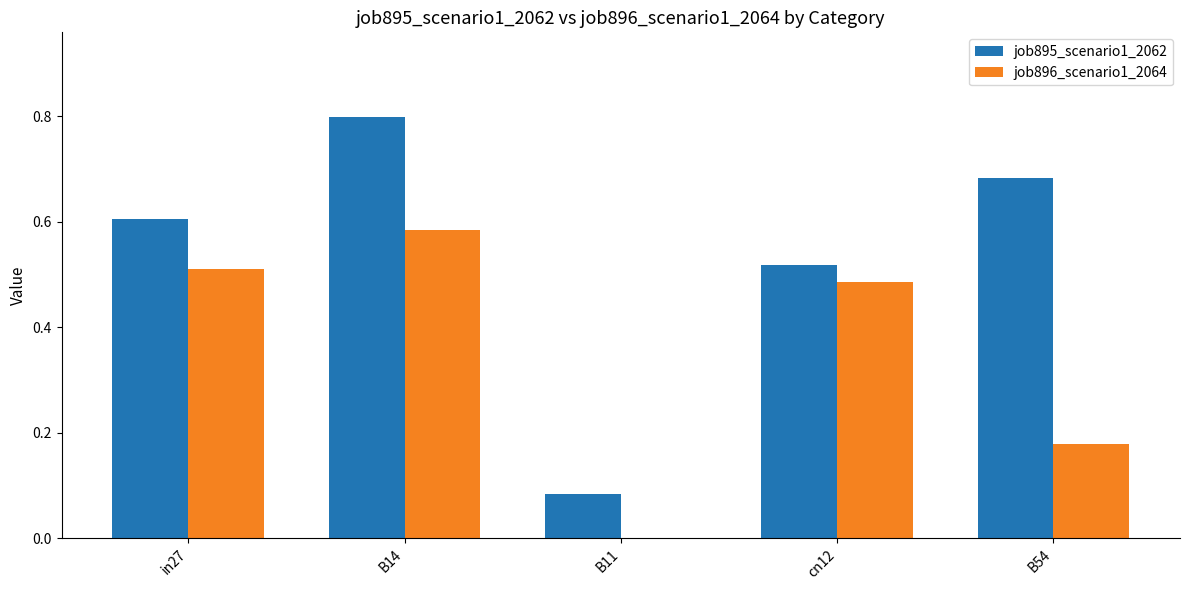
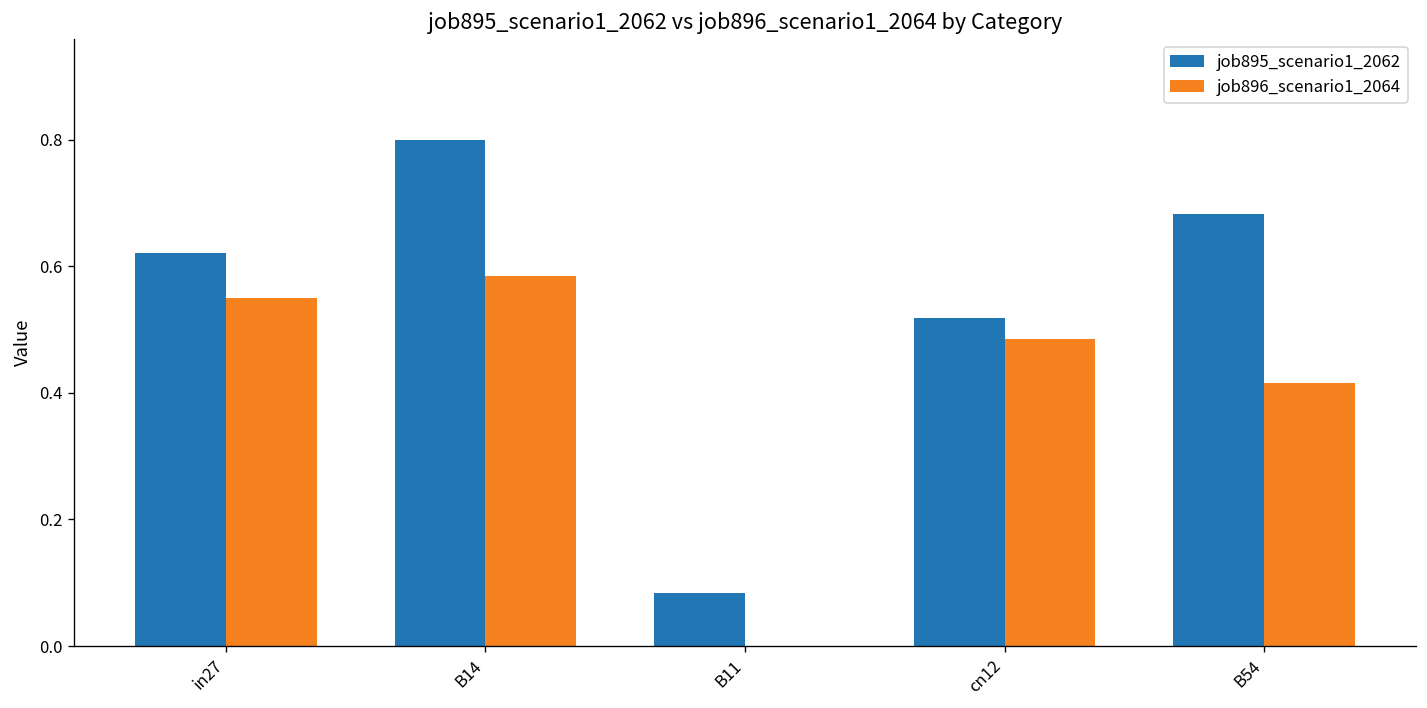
  {
    "job895_scenario1_2062": {
-     "in27": 0.61,
+     "in27": 0.62,
      "B14": 0.80,
      "B11": 0.08,
      "cn12": 0.52,
      "B54": 0.68
    },
    "job896_scenario1_2064": {
-     "in27": 0.51,
+     "in27": 0.55,
      "B14": 0.58,
      "B11": 0.00,
      "cn12": 0.49,
-     "B54": 0.18
+     "B54": 0.42
    }
  }
